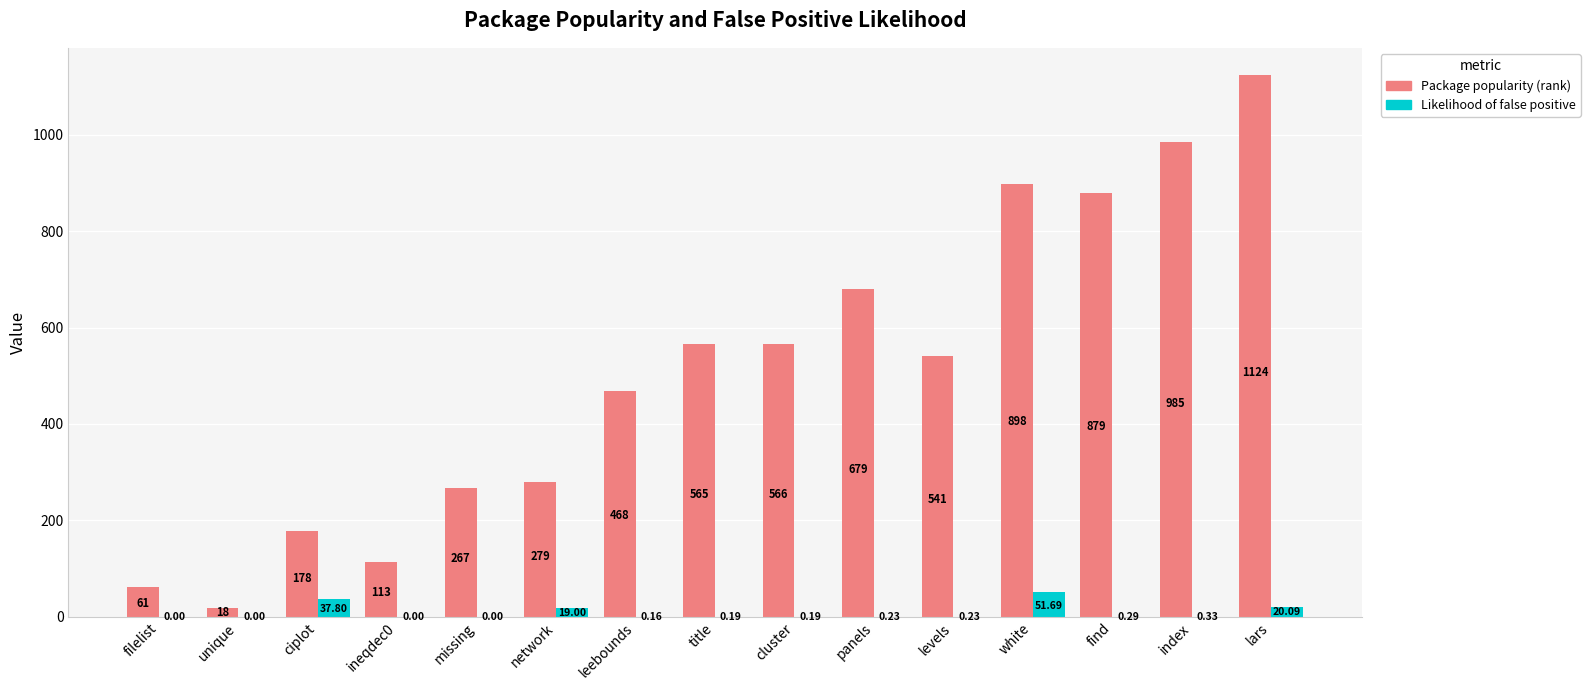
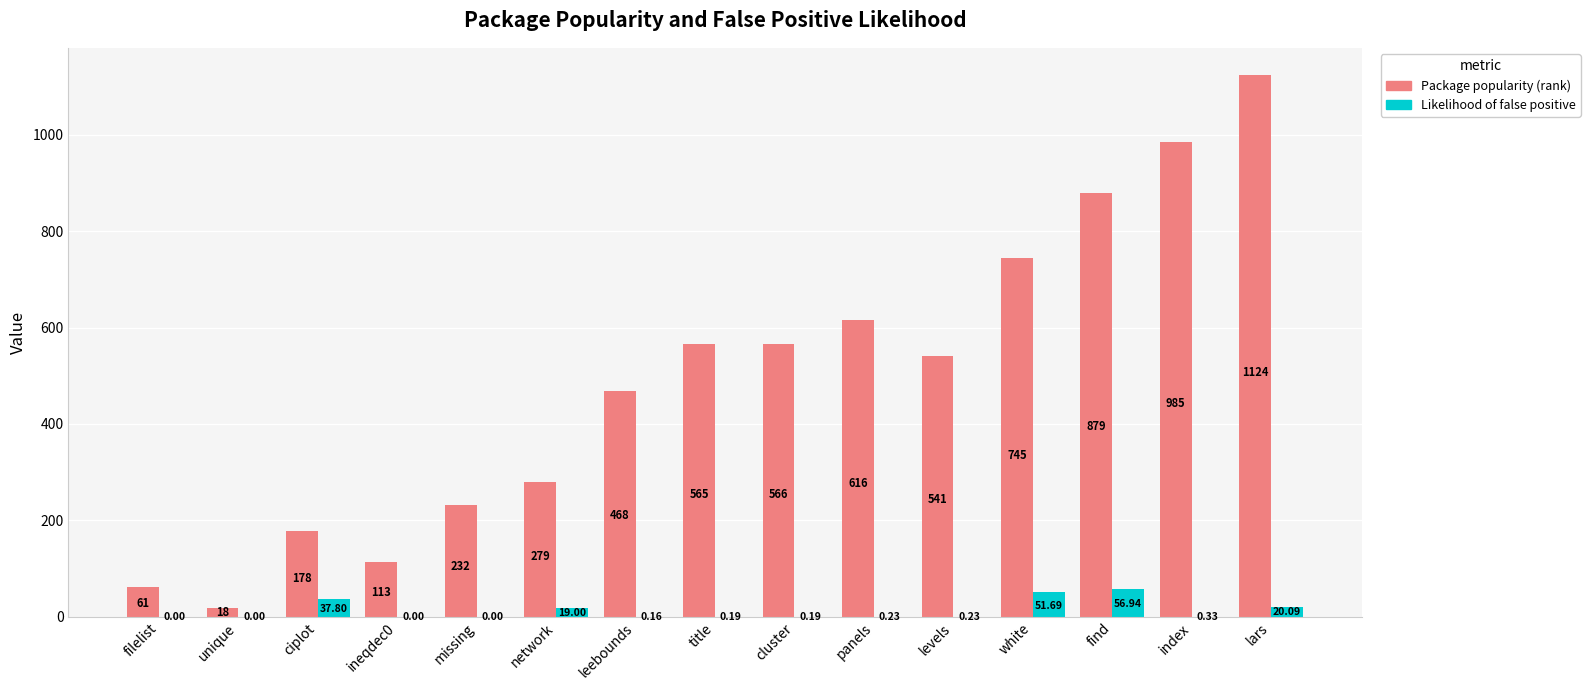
  {
    "Package popularity (rank)": {
      "filelist": 61,
      "unique": 18,
      "ciplot": 178,
      "ineqdec0": 113,
-     "missing": 267,
+     "missing": 232,
      "network": 279,
      "leebounds": 468,
      "title": 565,
      "cluster": 566,
-     "panels": 679,
+     "panels": 616,
      "levels": 541,
-     "white": 898,
+     "white": 745,
      "find": 879,
      "index": 985,
      "lars": 1124
    },
    "Likelihood of false positive": {
      "filelist": 0.00,
      "unique": 0.00,
      "ciplot": 37.80,
      "ineqdec0": 0.00,
      "missing": 0.00,
      "network": 19.00,
      "leebounds": 0.16,
      "title": 0.19,
      "cluster": 0.19,
      "panels": 0.23,
      "levels": 0.23,
      "white": 51.69,
-     "find": 0.29,
+     "find": 56.94,
      "index": 0.33,
      "lars": 20.09
    }
  }
